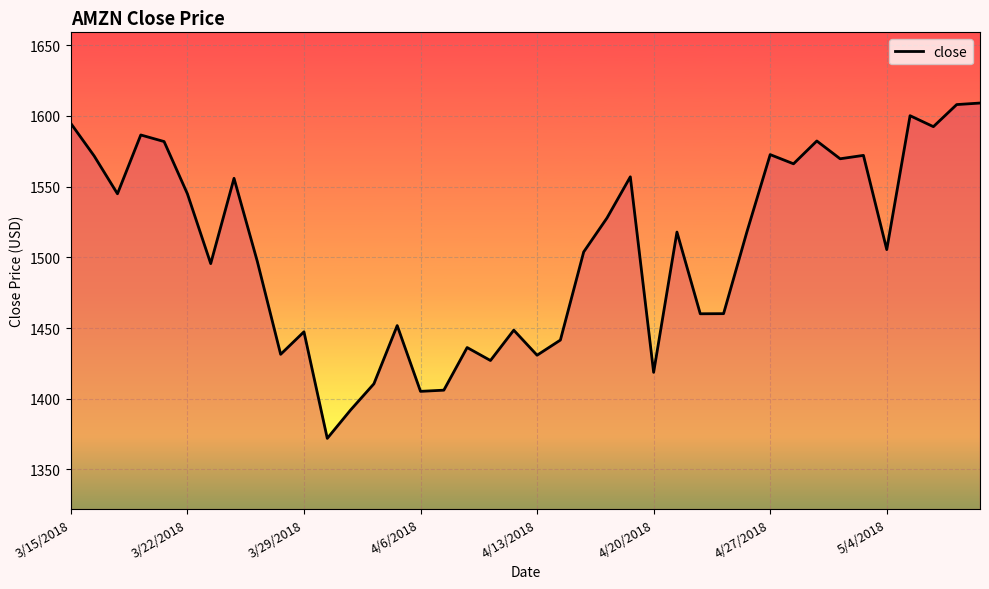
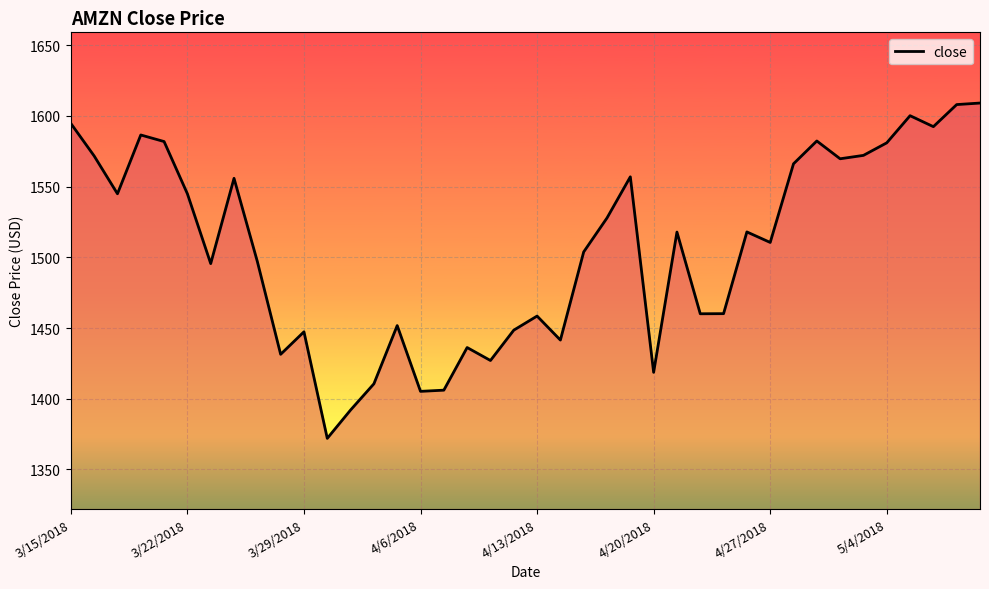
  {
    "3/15/2018": 1595,
    "3/22/2018": 1545,
    "3/29/2018": 1447,
    "4/6/2018": 1405,
-   "4/13/2018": 1431,
+   "4/13/2018": 1458,
    "4/20/2018": 1419,
-   "4/27/2018": 1573,
-   "5/4/2018": 1505
+   "4/27/2018": 1511,
+   "5/4/2018": 1581
  }
